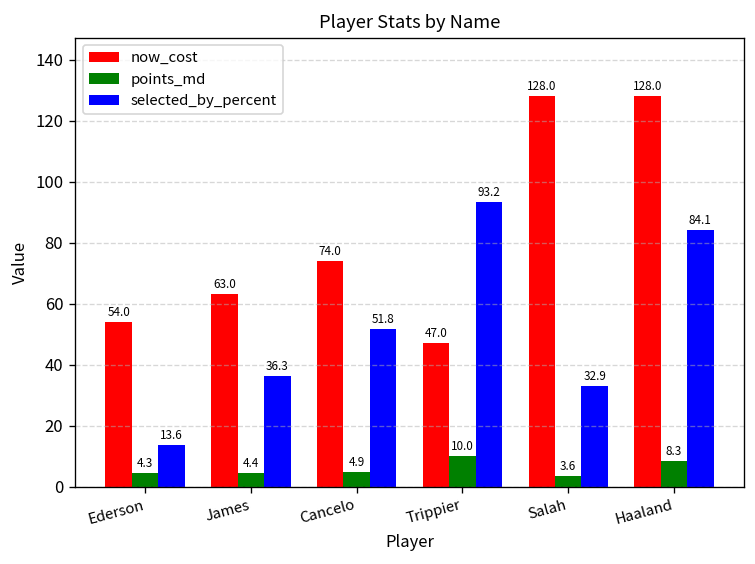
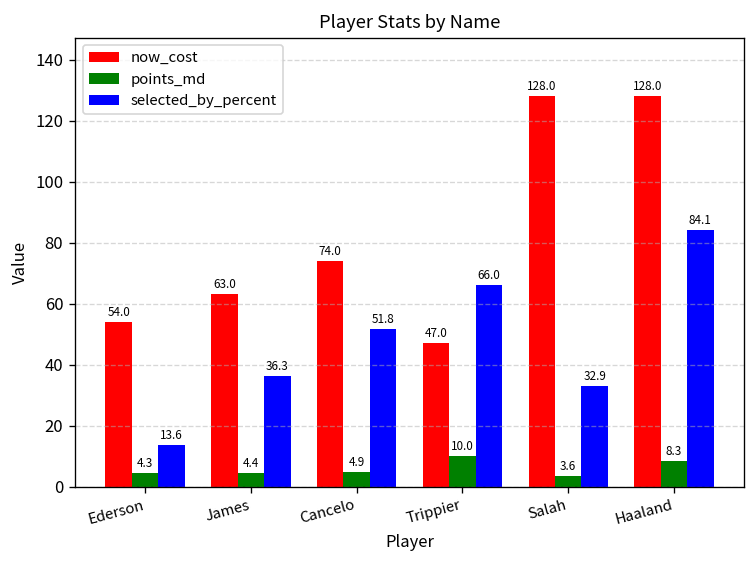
  {
    "now_cost": {
      "Ederson": 54.0,
      "James": 63.0,
      "Cancelo": 74.0,
      "Trippier": 47.0,
      "Salah": 128.0,
      "Haaland": 128.0
    },
    "points_md": {
      "Ederson": 4.3,
      "James": 4.4,
      "Cancelo": 4.9,
      "Trippier": 10.0,
      "Salah": 3.6,
      "Haaland": 8.3
    },
    "selected_by_percent": {
      "Ederson": 13.6,
      "James": 36.3,
      "Cancelo": 51.8,
-     "Trippier": 93.2,
+     "Trippier": 66.0,
      "Salah": 32.9,
      "Haaland": 84.1
    }
  }
